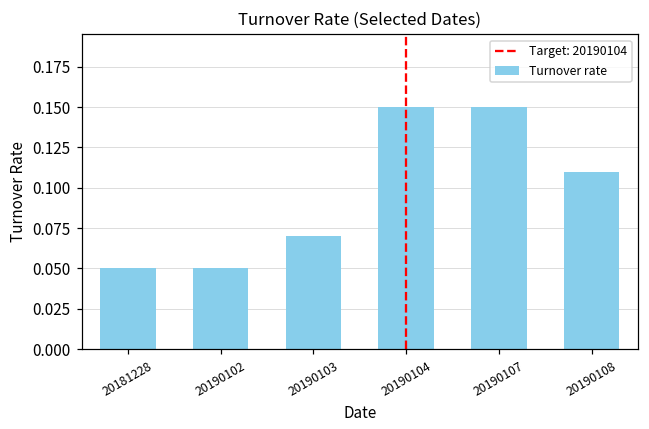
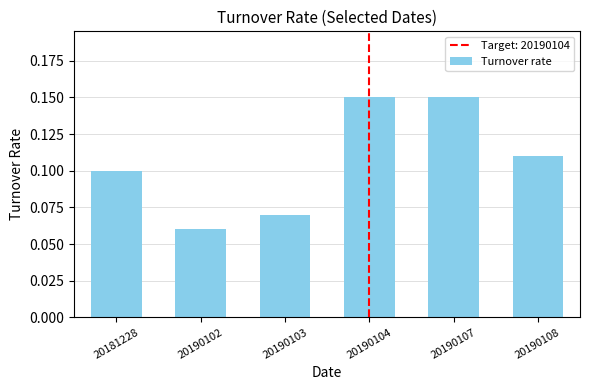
  {
-   "20181228": 0.05,
-   "20190102": 0.05,
+   "20181228": 0.10,
+   "20190102": 0.06,
    "20190103": 0.07,
    "20190104": 0.15,
    "20190107": 0.15,
    "20190108": 0.11
  }
